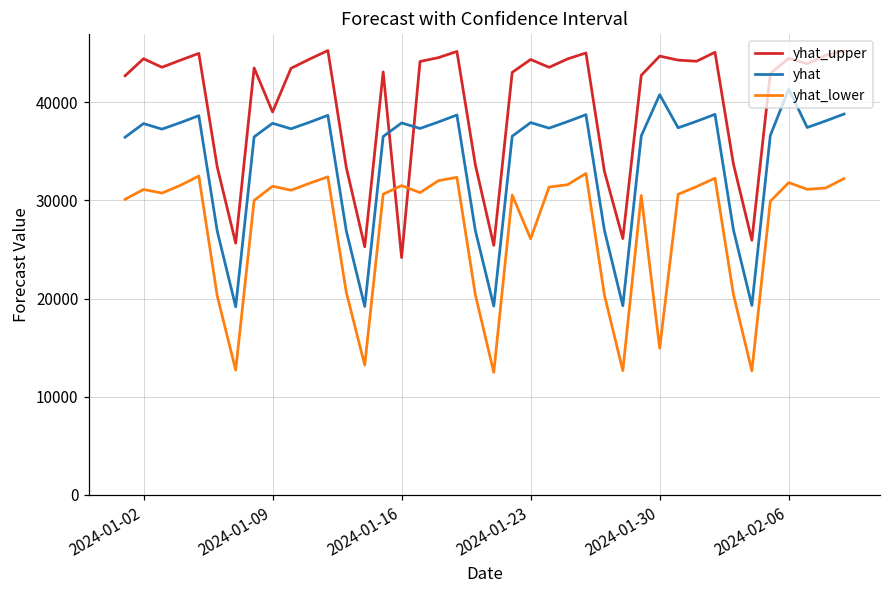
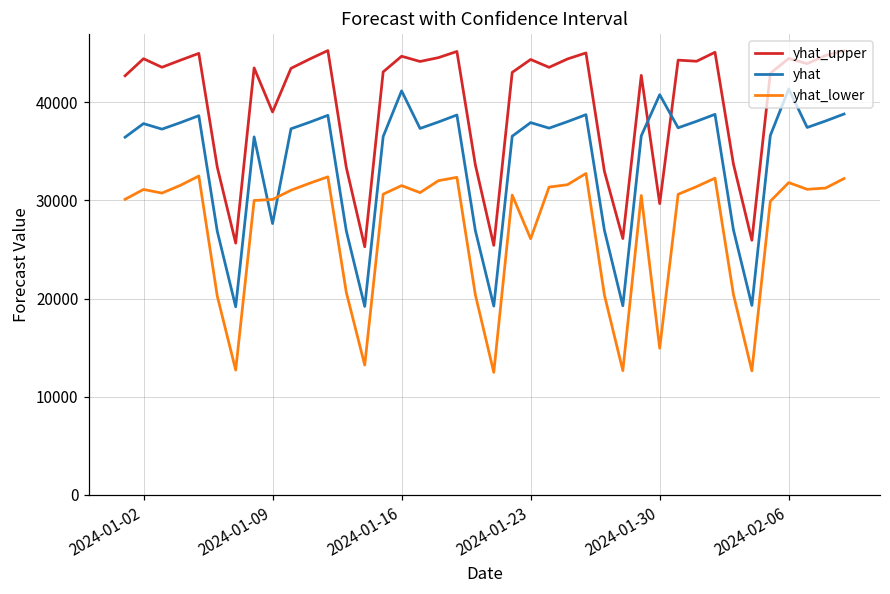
  {
    "yhat_upper": {
      "2024-01-02": 44000,
      "2024-01-09": 39000,
-     "2024-01-16": 24000,
+     "2024-01-16": 45000,
      "2024-01-23": 44000,
-     "2024-01-30": 45000
+     "2024-01-30": 30000
    },
    "yhat": {
      "2024-01-02": 38000,
-     "2024-01-09": 38000,
-     "2024-01-16": 38000,
+     "2024-01-09": 28000,
+     "2024-01-16": 41000,
      "2024-01-23": 38000,
      "2024-01-30": 41000
    },
    "yhat_lower": {
      "2024-01-02": 31000,
-     "2024-01-09": 31000,
+     "2024-01-09": 30000,
      "2024-01-16": 32000,
      "2024-01-23": 26000,
      "2024-01-30": 15000,
      "2024-02-06": 32000
    }
  }
